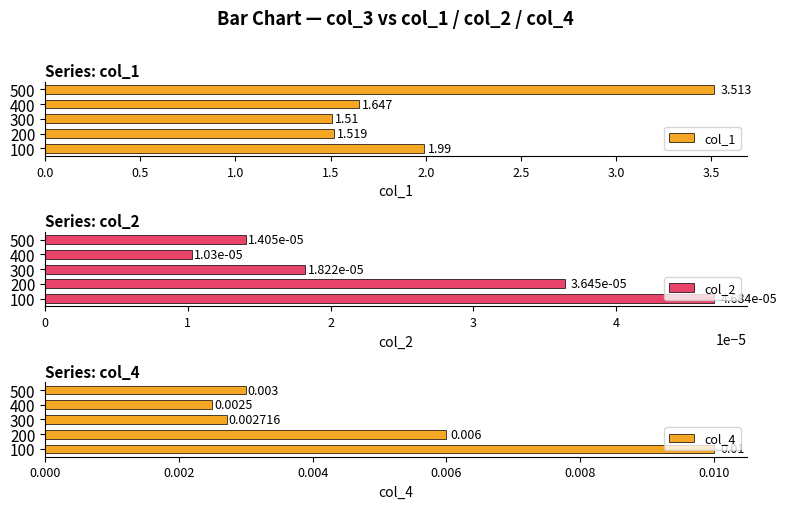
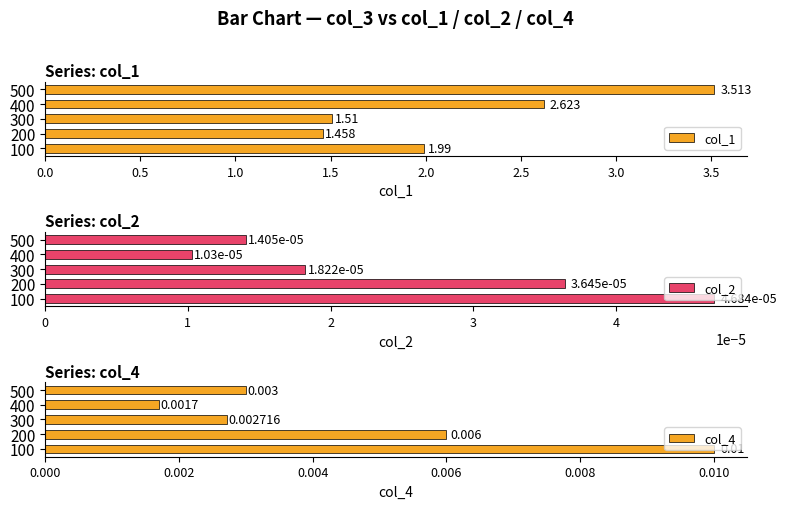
  {
    "Series: col_1": {
      "500": "3.513",
-     "400": "1.647",
+     "400": "2.623",
      "300": "1.51",
-     "200": "1.519",
+     "200": "1.458",
      "100": "1.99"
    },
    "Series: col_2": {
      "500": "1.405e-05",
      "400": "1.03e-05",
      "300": "1.822e-05",
      "200": "3.645e-05"
    },
    "Series: col_4": {
      "500": "0.003",
-     "400": "0.0025",
+     "400": "0.0017",
      "300": "0.002716",
      "200": "0.006"
    }
  }
